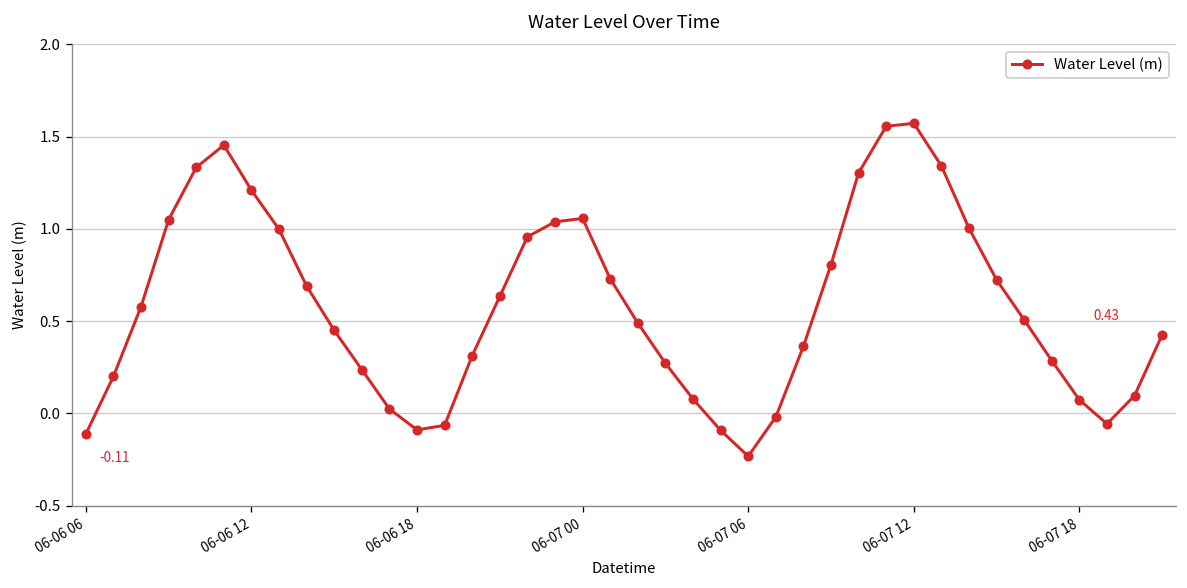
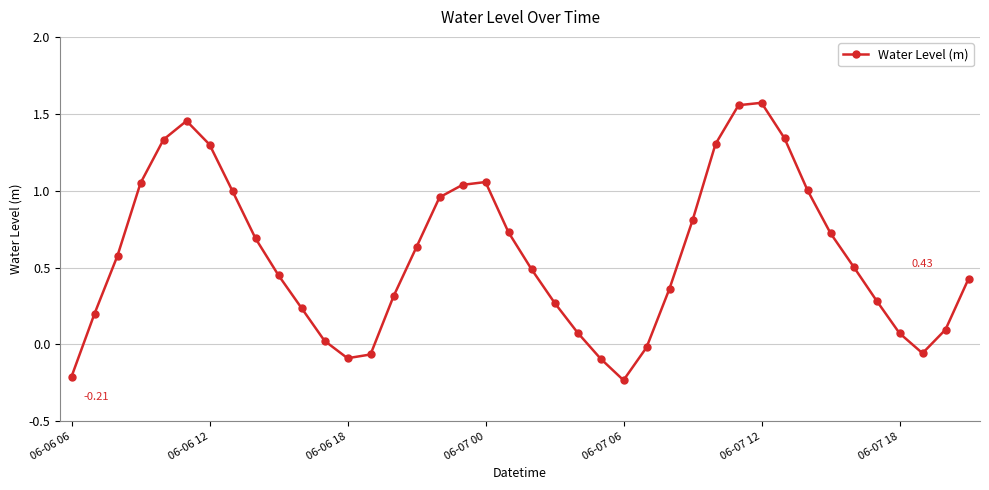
  {
-   "06-06 06": -0.11,
-   "06-06 12": 1.21
+   "06-06 06": -0.21,
+   "06-06 12": 1.30
  }
